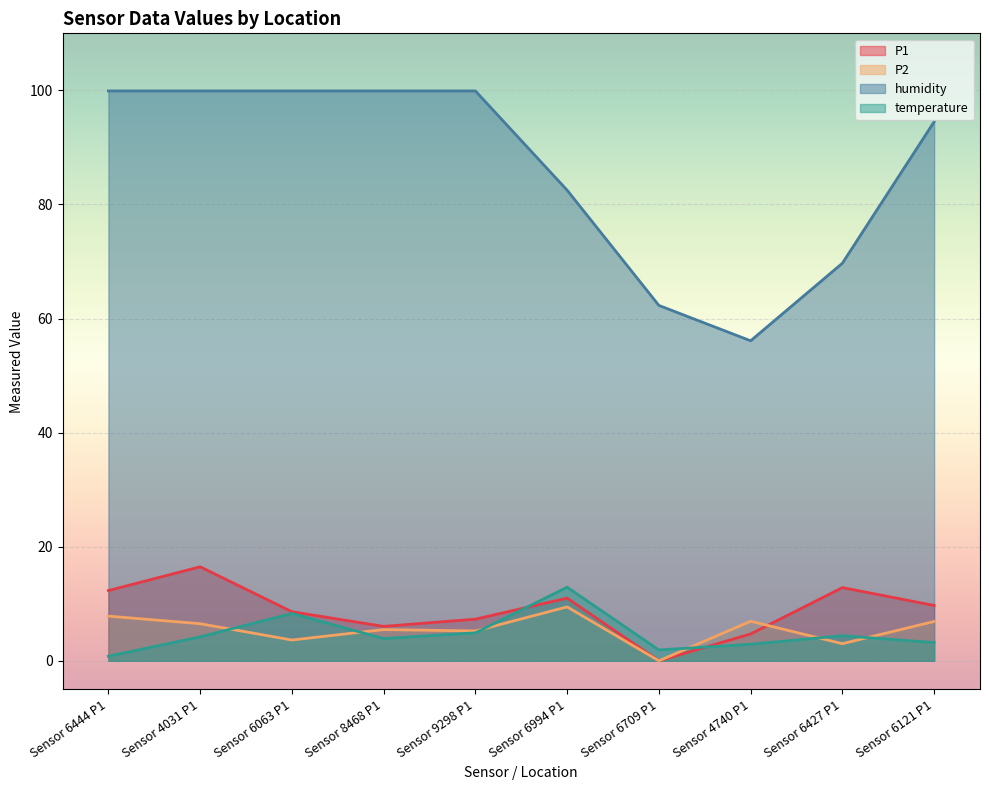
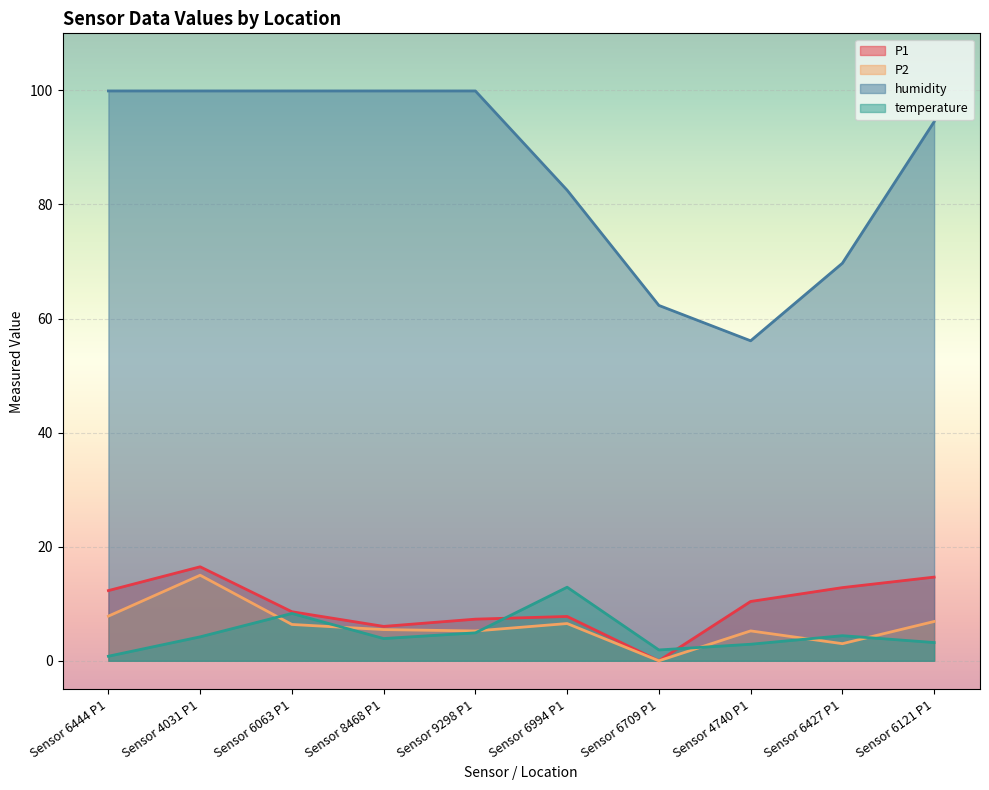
  {
    "P1": {
      "Sensor 6444 P1": 12,
      "Sensor 4031 P1": 16,
      "Sensor 8468 P1": 6,
      "Sensor 9298 P1": 7,
-     "Sensor 6994 P1": 11,
-     "Sensor 4740 P1": 5,
+     "Sensor 6994 P1": 8,
+     "Sensor 4740 P1": 10,
      "Sensor 6427 P1": 13,
-     "Sensor 6121 P1": 10
+     "Sensor 6121 P1": 15
    },
    "P2": {
      "Sensor 6444 P1": 8,
-     "Sensor 4031 P1": 7,
-     "Sensor 6063 P1": 4,
+     "Sensor 4031 P1": 15,
+     "Sensor 6063 P1": 6,
      "Sensor 8468 P1": 5,
-     "Sensor 6994 P1": 9,
-     "Sensor 4740 P1": 7,
+     "Sensor 6994 P1": 7,
+     "Sensor 4740 P1": 5,
      "Sensor 6427 P1": 3,
      "Sensor 6121 P1": 7
    }
  }
